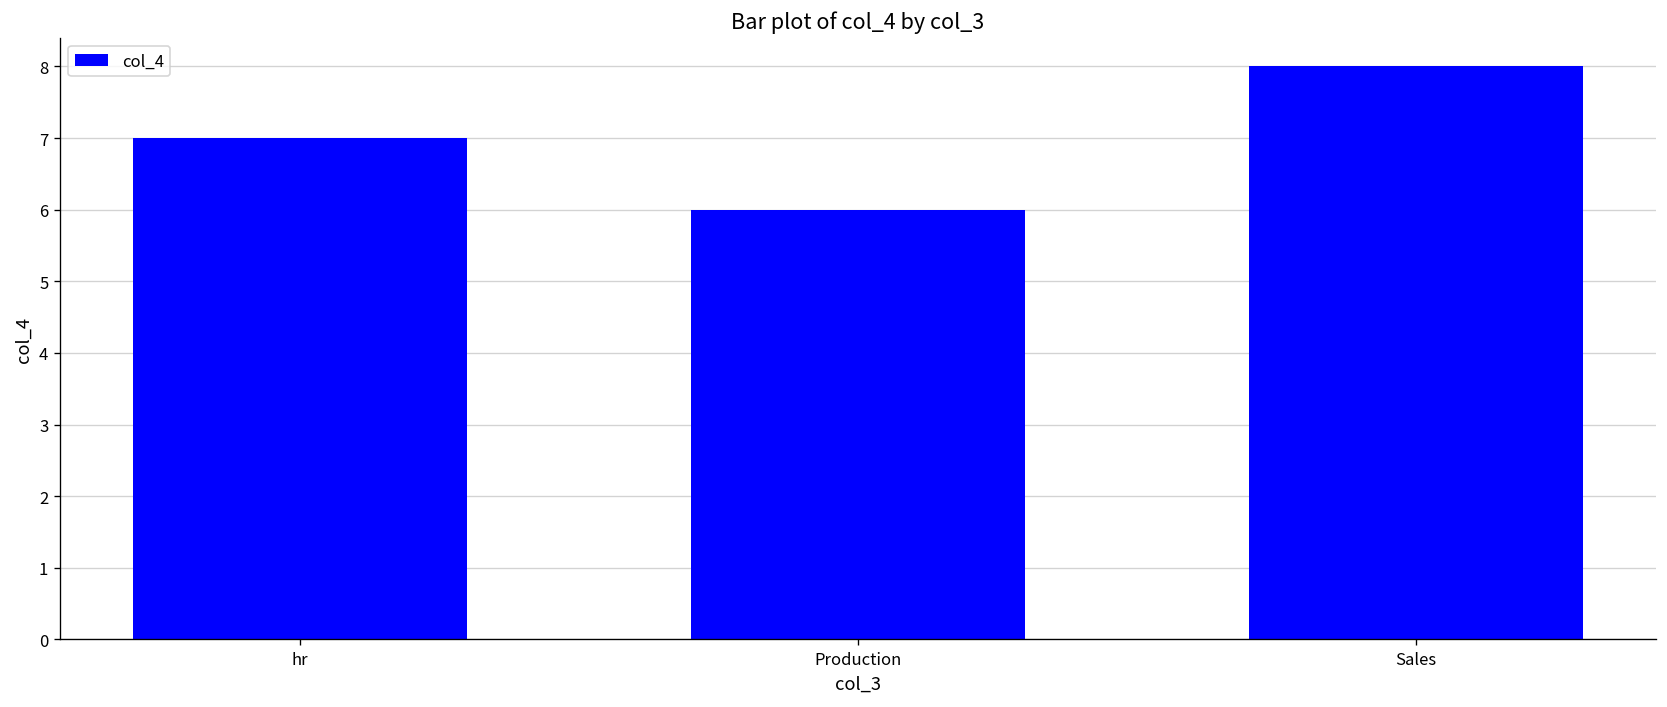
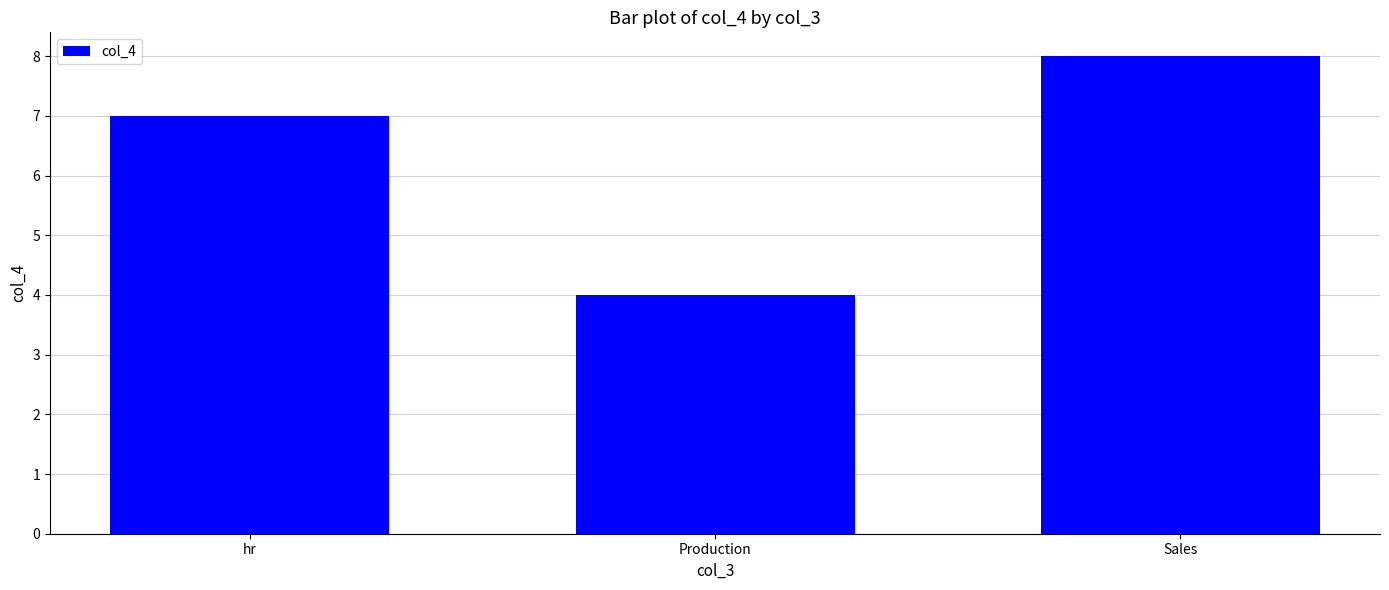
  {
    "hr": 7,
-   "Production": 6,
+   "Production": 4,
    "Sales": 8
  }
